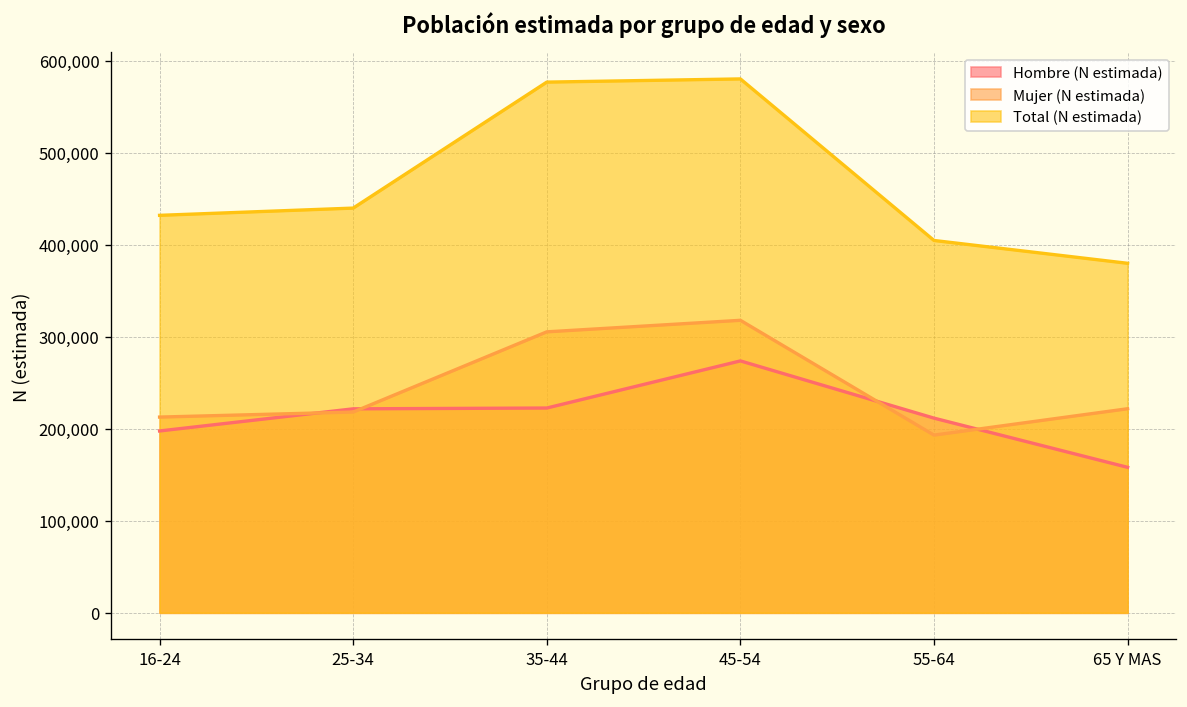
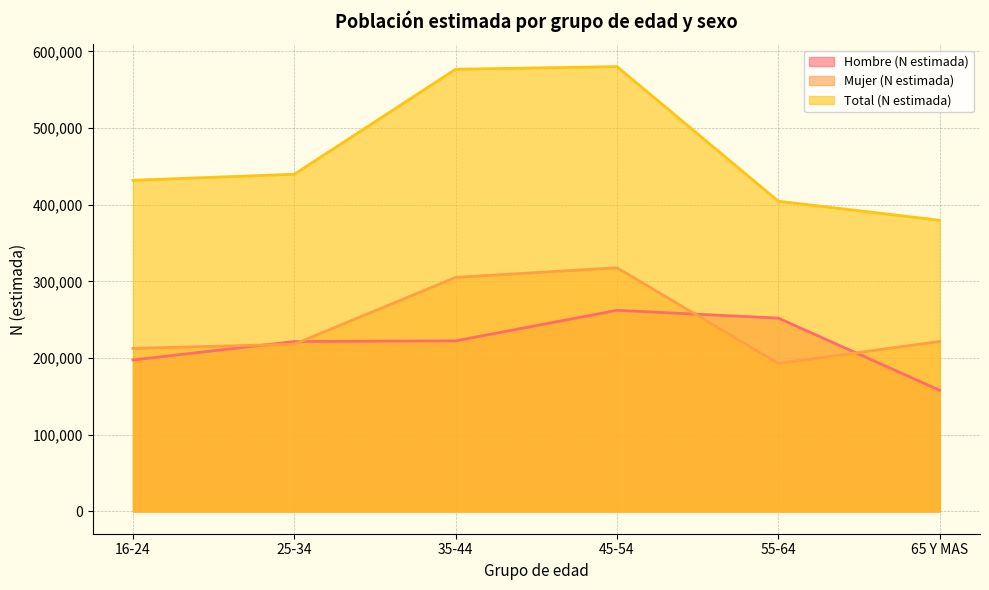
  {
    "Hombre (N estimada)": {
      "16-24": "200,000",
      "25-34": "220,000",
      "35-44": "220,000",
-     "45-54": "270,000",
-     "55-64": "210,000",
+     "45-54": "260,000",
+     "55-64": "250,000",
      "65 Y MAS": "160,000"
    }
  }
